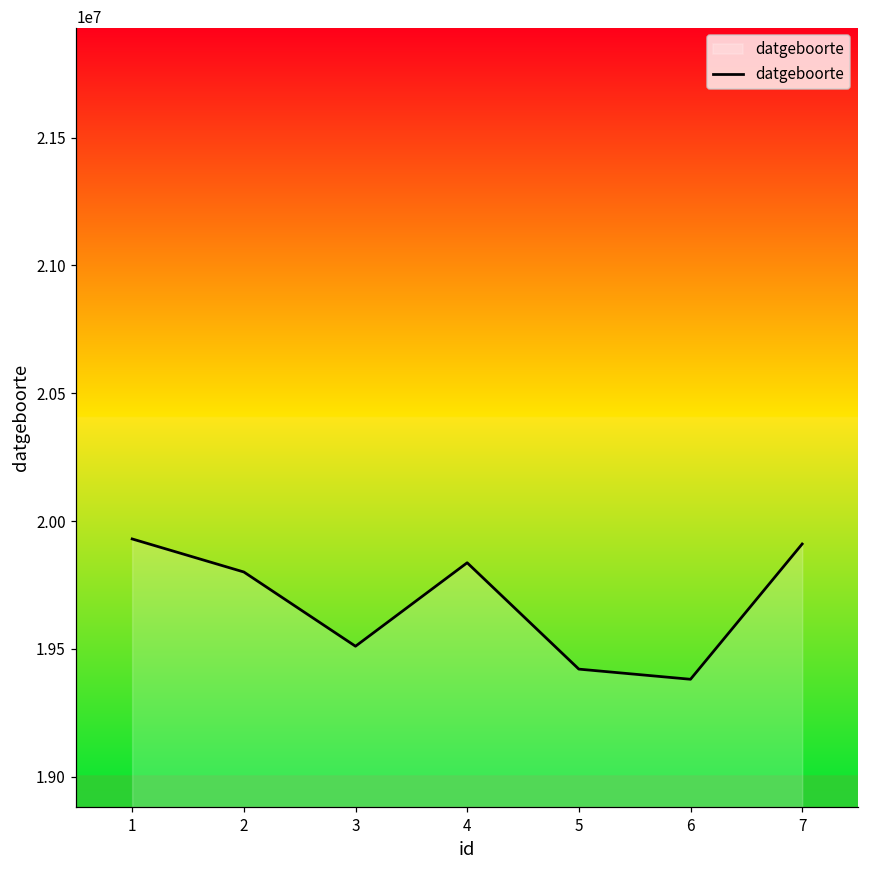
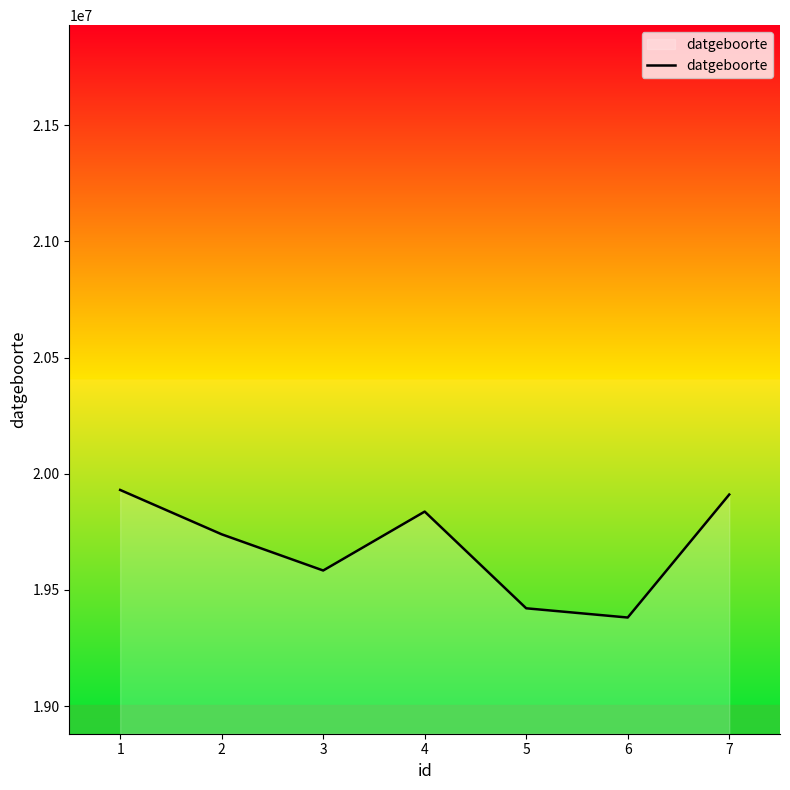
  {
    "1": 19930000,
-   "2": 19800000,
-   "3": 19510000,
+   "2": 19740000,
+   "3": 19580000,
    "4": 19840000,
    "5": 19420000,
    "6": 19380000,
    "7": 19910000
  }
